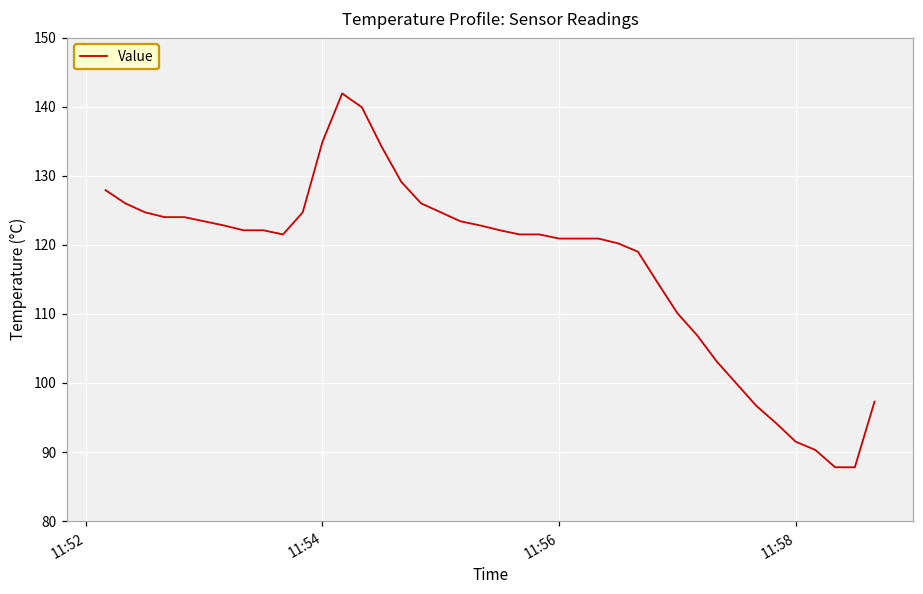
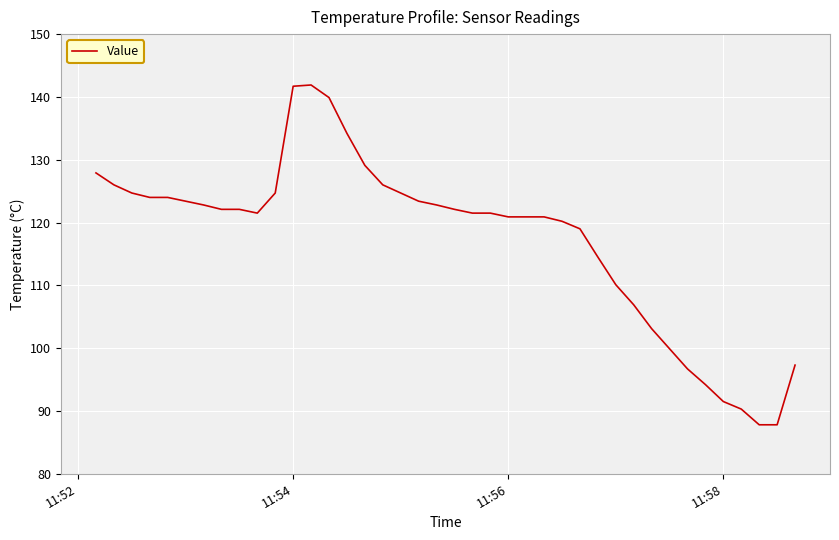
  {
-   "11:54": 135,
+   "11:54": 142,
    "11:56": 121,
    "11:58": 92
  }
